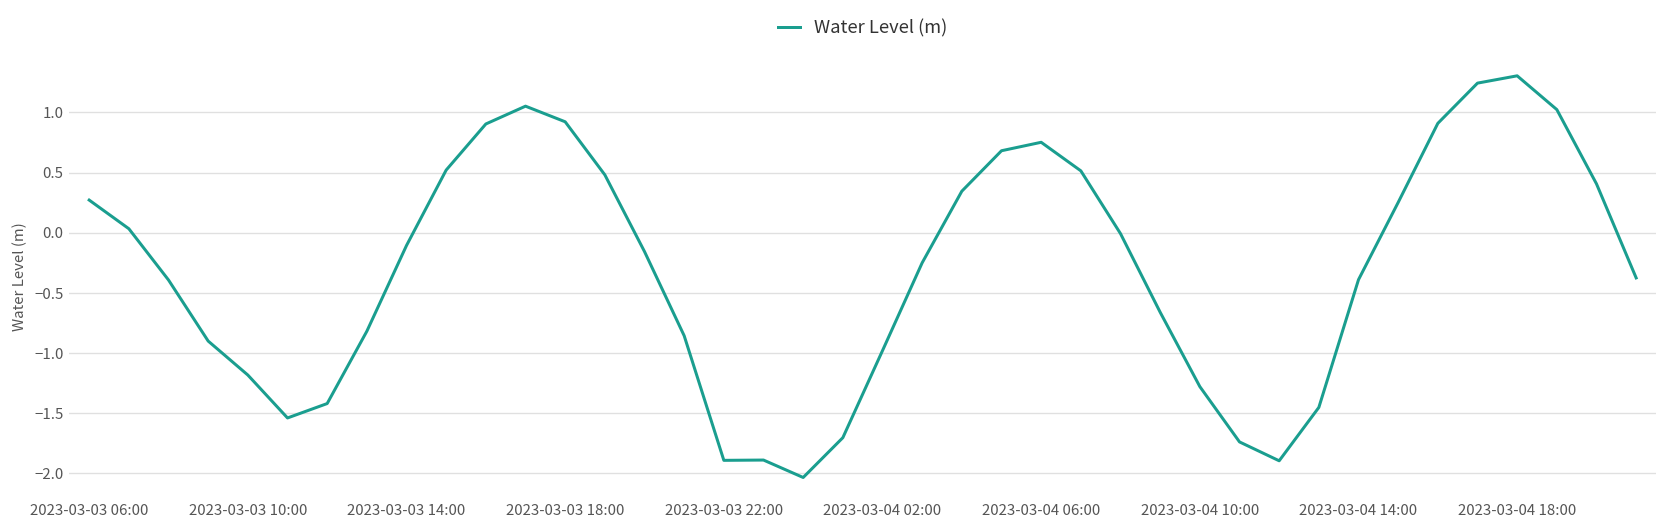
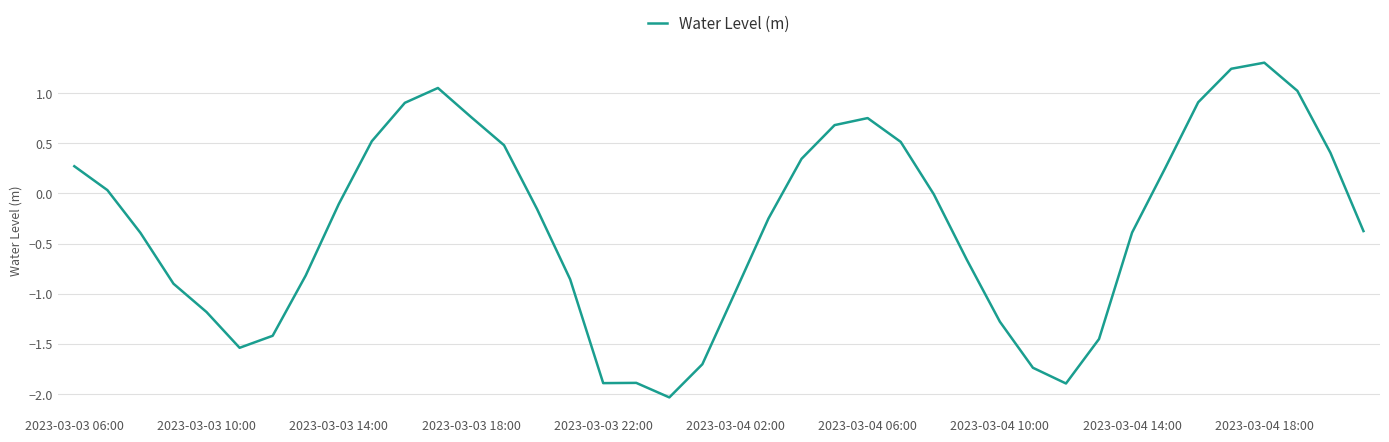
  {
    "2023-03-03 06:00": 0.27,
    "2023-03-03 10:00": -1.18,
    "2023-03-03 14:00": -0.11,
-   "2023-03-03 18:00": 0.92,
+   "2023-03-03 18:00": 0.76,
    "2023-03-03 22:00": -1.89,
    "2023-03-04 02:00": -0.98,
    "2023-03-04 06:00": 0.75,
    "2023-03-04 10:00": -1.28,
    "2023-03-04 14:00": -0.39,
    "2023-03-04 18:00": 1.30
  }
